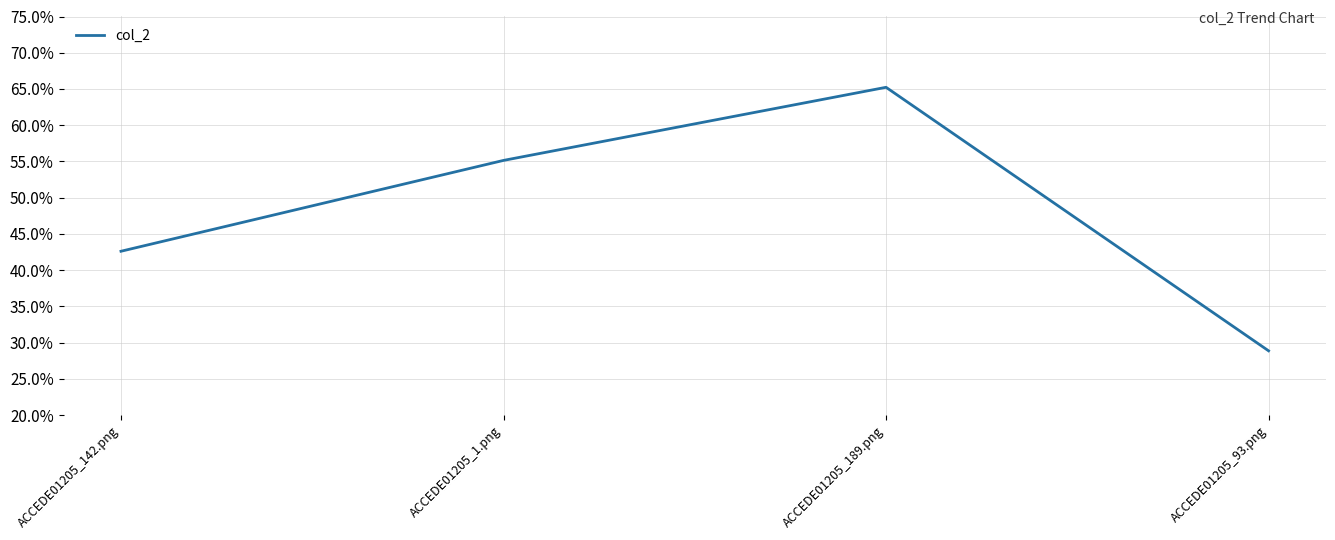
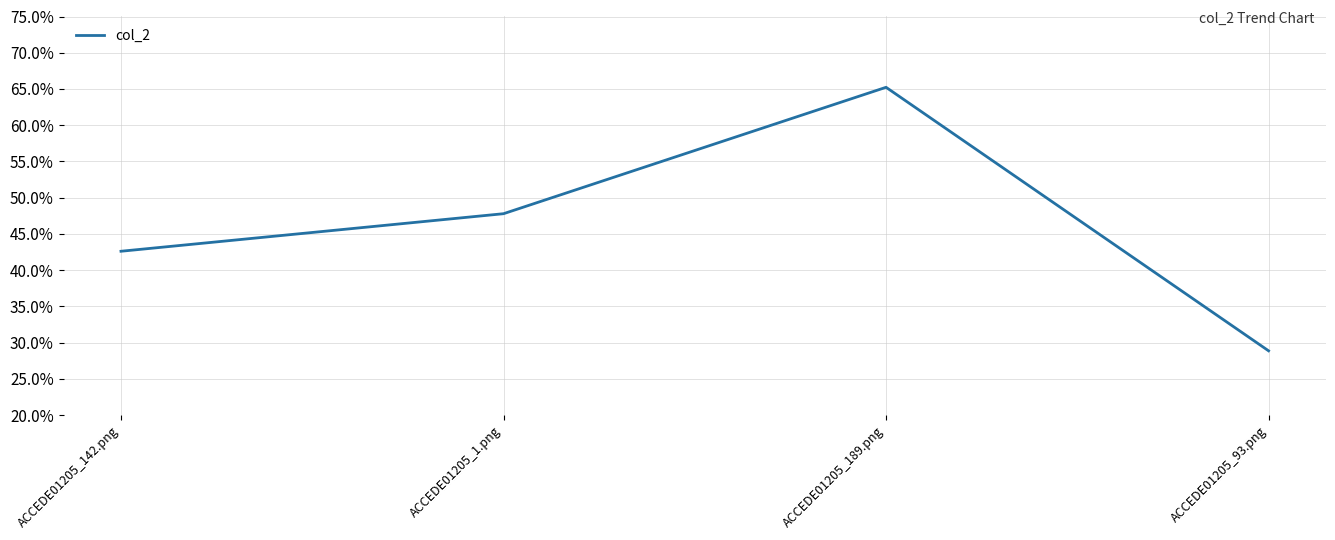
  {
    "ACCEDE01205_142.png": "43%",
-   "ACCEDE01205_1.png": "55%",
+   "ACCEDE01205_1.png": "48%",
    "ACCEDE01205_189.png": "65%",
    "ACCEDE01205_93.png": "29%"
  }
